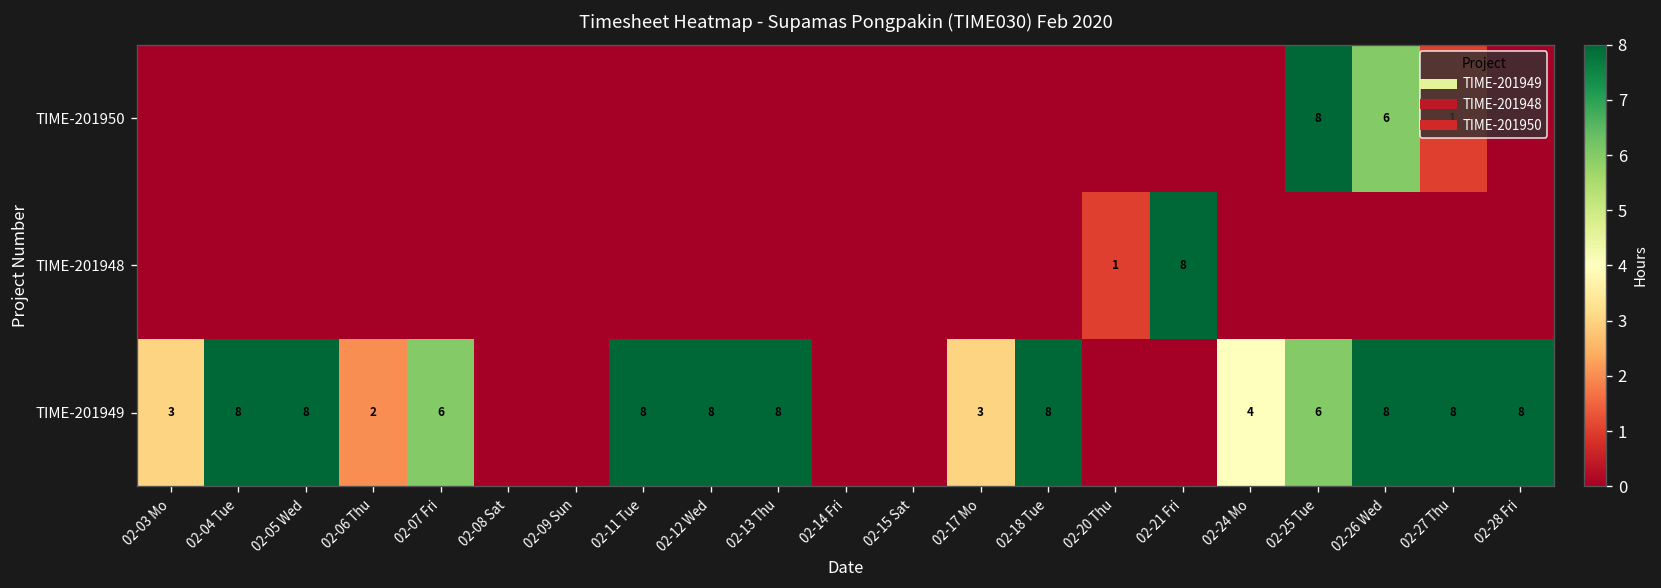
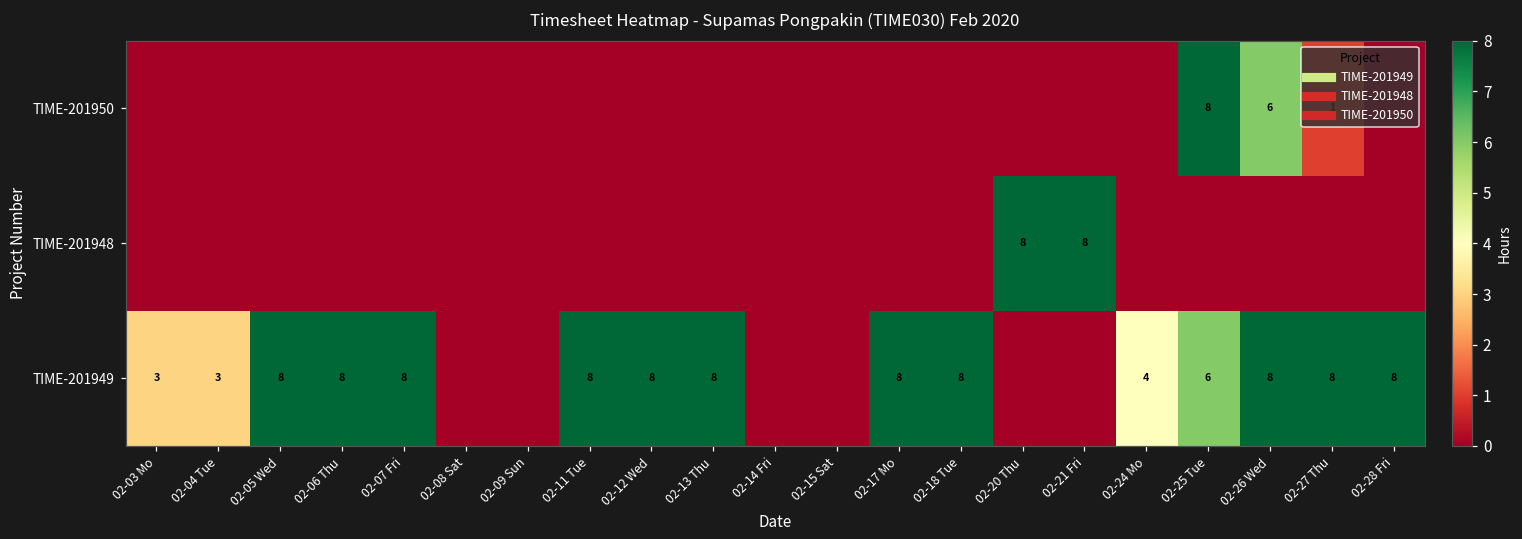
  {
    "TIME-201950": {
      "02-25 Tue": 8,
      "02-26 Wed": 6
    },
    "TIME-201948": {
-     "02-20 Thu": 1,
+     "02-20 Thu": 8,
      "02-21 Fri": 8
    },
    "TIME-201949": {
      "02-03 Mo": 3,
-     "02-04 Tue": 8,
+     "02-04 Tue": 3,
      "02-05 Wed": 8,
-     "02-06 Thu": 2,
-     "02-07 Fri": 6,
+     "02-06 Thu": 8,
+     "02-07 Fri": 8,
      "02-11 Tue": 8,
      "02-12 Wed": 8,
      "02-13 Thu": 8,
-     "02-17 Mo": 3,
+     "02-17 Mo": 8,
      "02-18 Tue": 8,
      "02-24 Mo": 4,
      "02-25 Tue": 6,
      "02-26 Wed": 8,
      "02-27 Thu": 8,
      "02-28 Fri": 8
    }
  }
